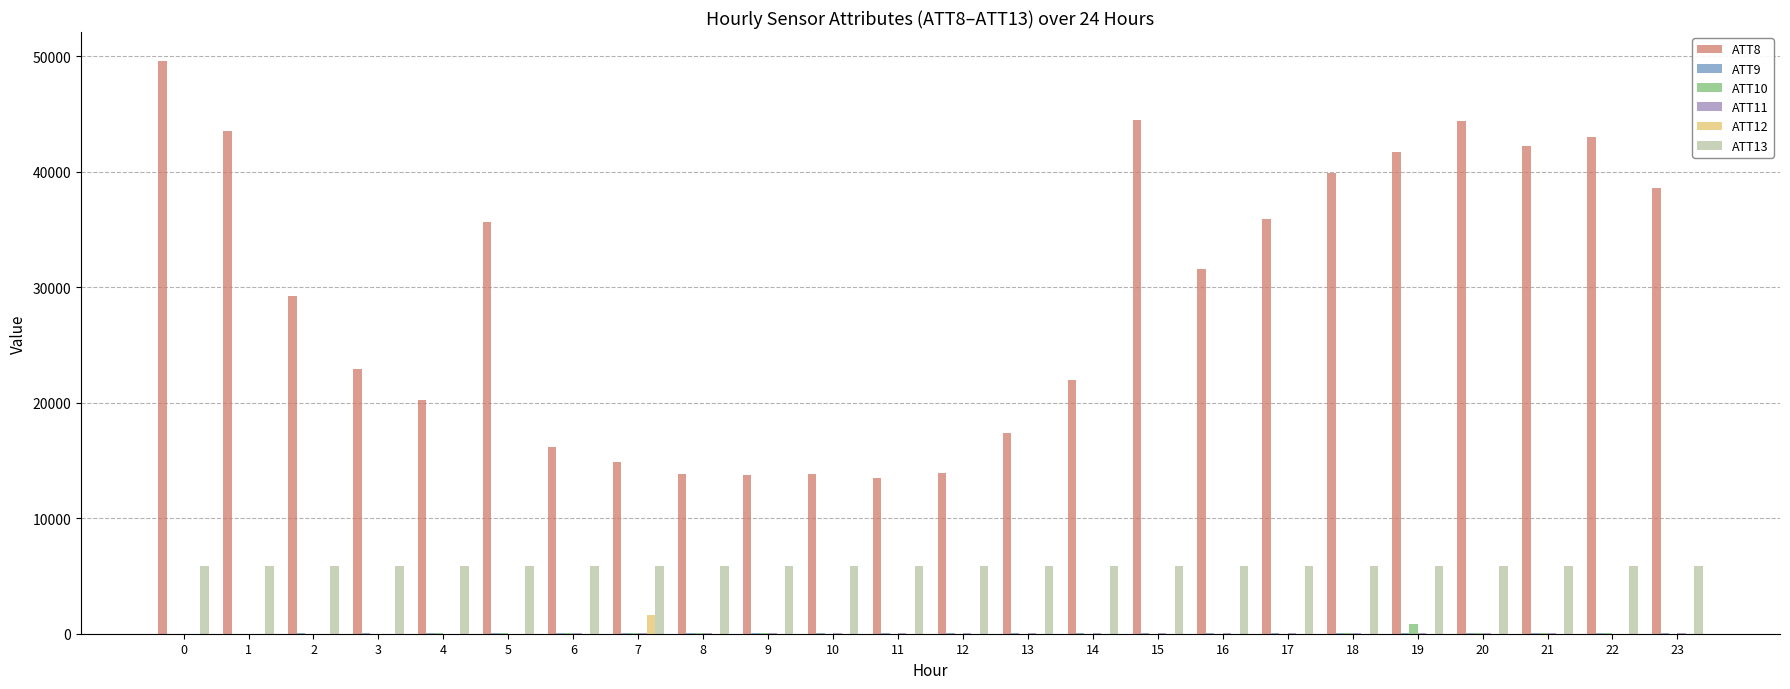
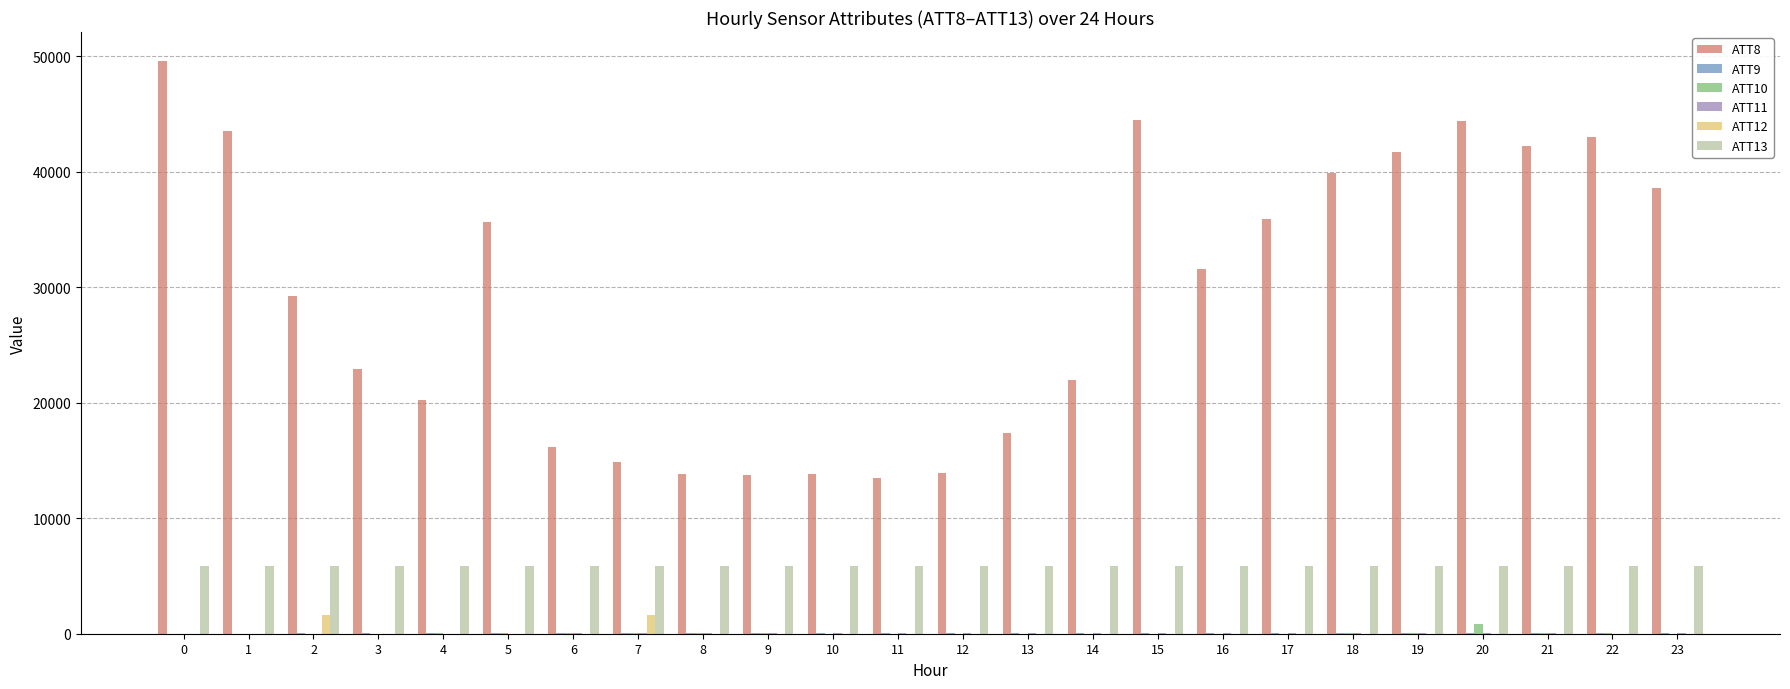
  {
    "ATT8": {
      "0": 49600,
      "1": 43500,
      "2": 29200,
      "3": 22900,
      "4": 20200,
      "5": 35600,
      "6": 16200,
      "7": 14900,
      "8": 13800,
      "9": 13700,
      "10": 13800,
      "11": 13500,
      "12": 13900,
      "13": 17400,
      "14": 22000,
      "15": 44400,
      "16": 31600,
      "17": 35900,
      "18": 39900,
      "19": 41700,
      "20": 44400,
      "21": 42200,
      "22": 43000,
      "23": 38600
    },
    "ATT10": {
-     "19": 800,
-     "20": 0
+     "19": 0,
+     "20": 800
    },
    "ATT12": {
-     "2": 0,
+     "2": 1700,
      "7": 1600
    },
    "ATT13": {
      "0": 5900,
      "1": 5900,
      "2": 5900,
      "3": 5900,
      "4": 5900,
      "5": 5900,
      "6": 5900,
      "7": 5900,
      "8": 5900,
      "9": 5900,
      "10": 5900,
      "11": 5900,
      "12": 5900,
      "13": 5900,
      "14": 5900,
      "15": 5900,
      "16": 5900,
      "17": 5900,
      "18": 5900,
      "19": 5900,
      "20": 5900,
      "21": 5900,
      "22": 5900,
      "23": 5900
    }
  }
